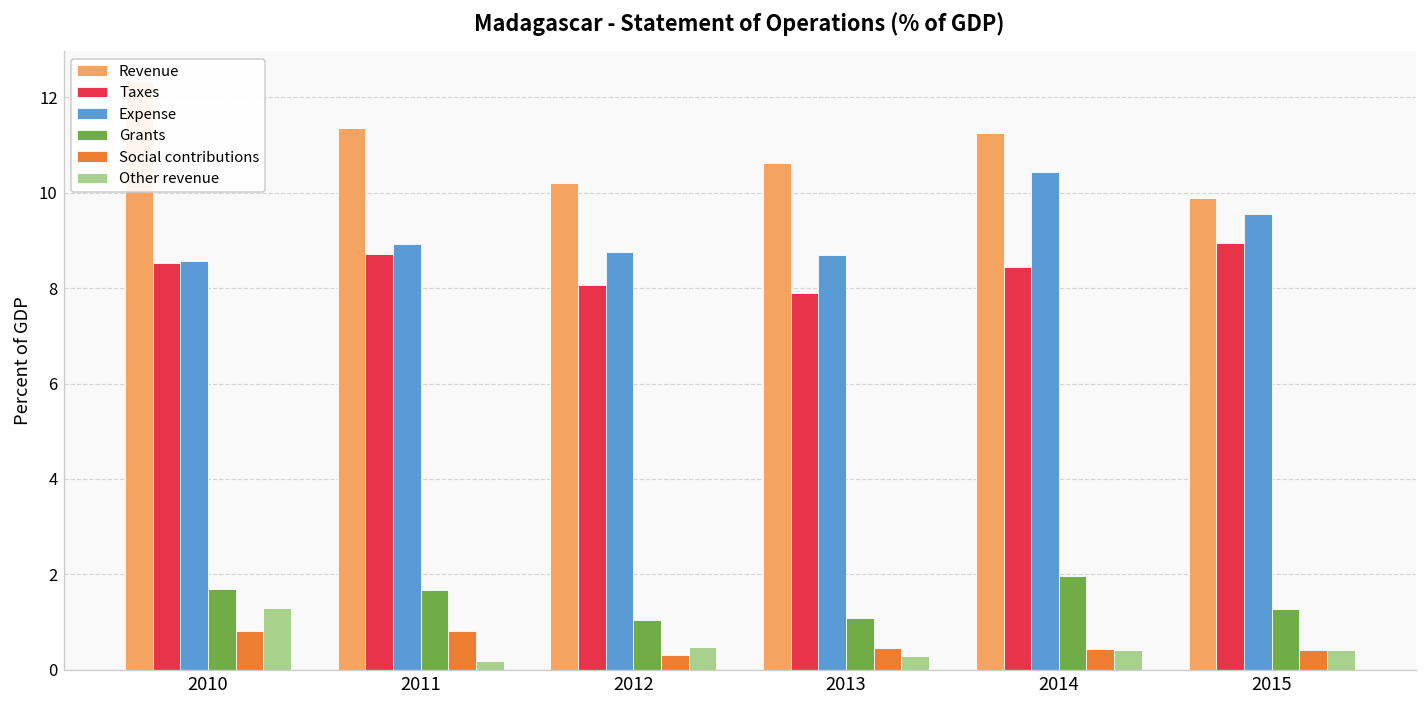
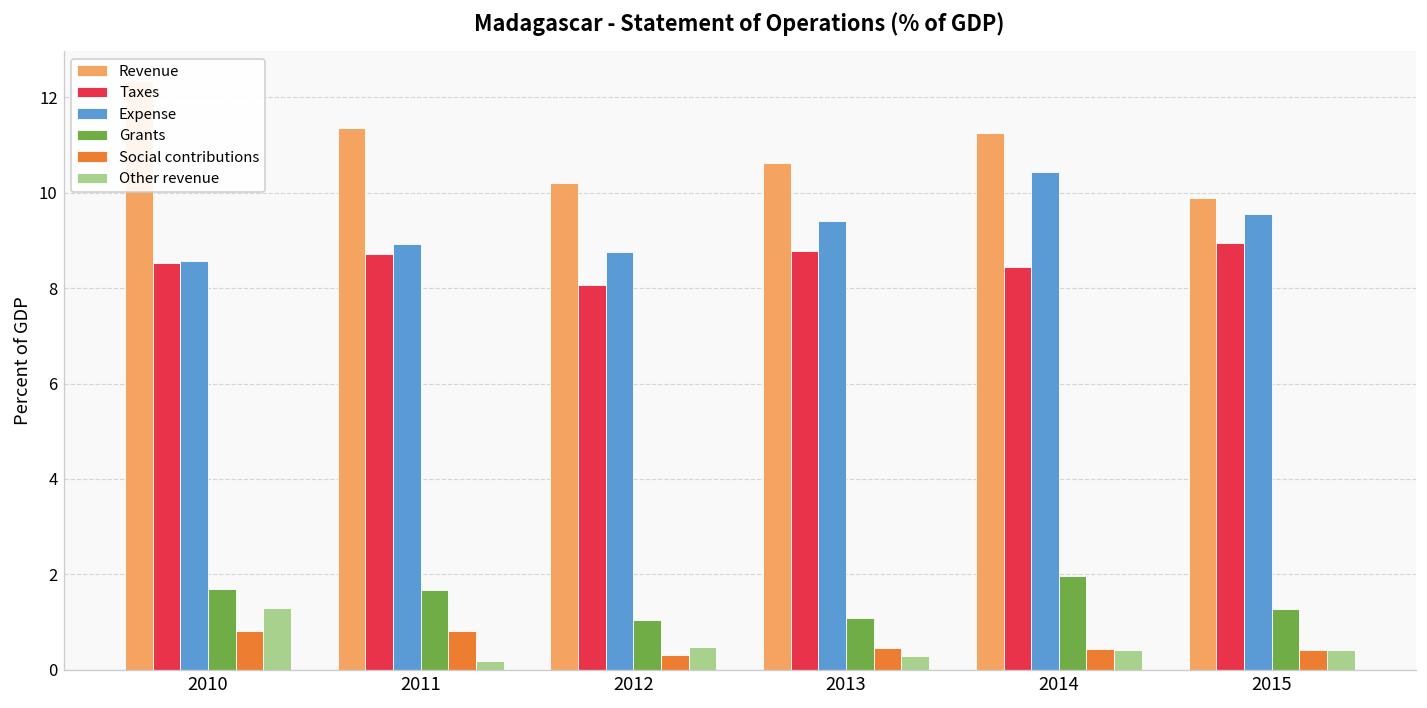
  {
    "Revenue": {
      "2011": 11.4,
      "2012": 10.2,
      "2013": 10.6,
      "2014": 11.3,
      "2015": 9.9
    },
    "Taxes": {
      "2010": 8.5,
      "2011": 8.7,
      "2012": 8.1,
-     "2013": 7.9,
+     "2013": 8.8,
      "2014": 8.4,
      "2015": 8.9
    },
    "Expense": {
      "2010": 8.6,
      "2011": 8.9,
      "2012": 8.8,
-     "2013": 8.7,
+     "2013": 9.4,
      "2014": 10.4,
      "2015": 9.6
    },
    "Grants": {
      "2010": 1.7,
      "2011": 1.7,
      "2012": 1.0,
      "2013": 1.1,
      "2014": 2.0,
      "2015": 1.3
    },
    "Social contributions": {
      "2010": 0.8,
      "2011": 0.8,
      "2012": 0.3,
      "2013": 0.5,
      "2014": 0.4,
      "2015": 0.4
    },
    "Other revenue": {
      "2010": 1.3,
      "2011": 0.2,
      "2012": 0.5,
      "2013": 0.3,
      "2014": 0.4,
      "2015": 0.4
    }
  }
